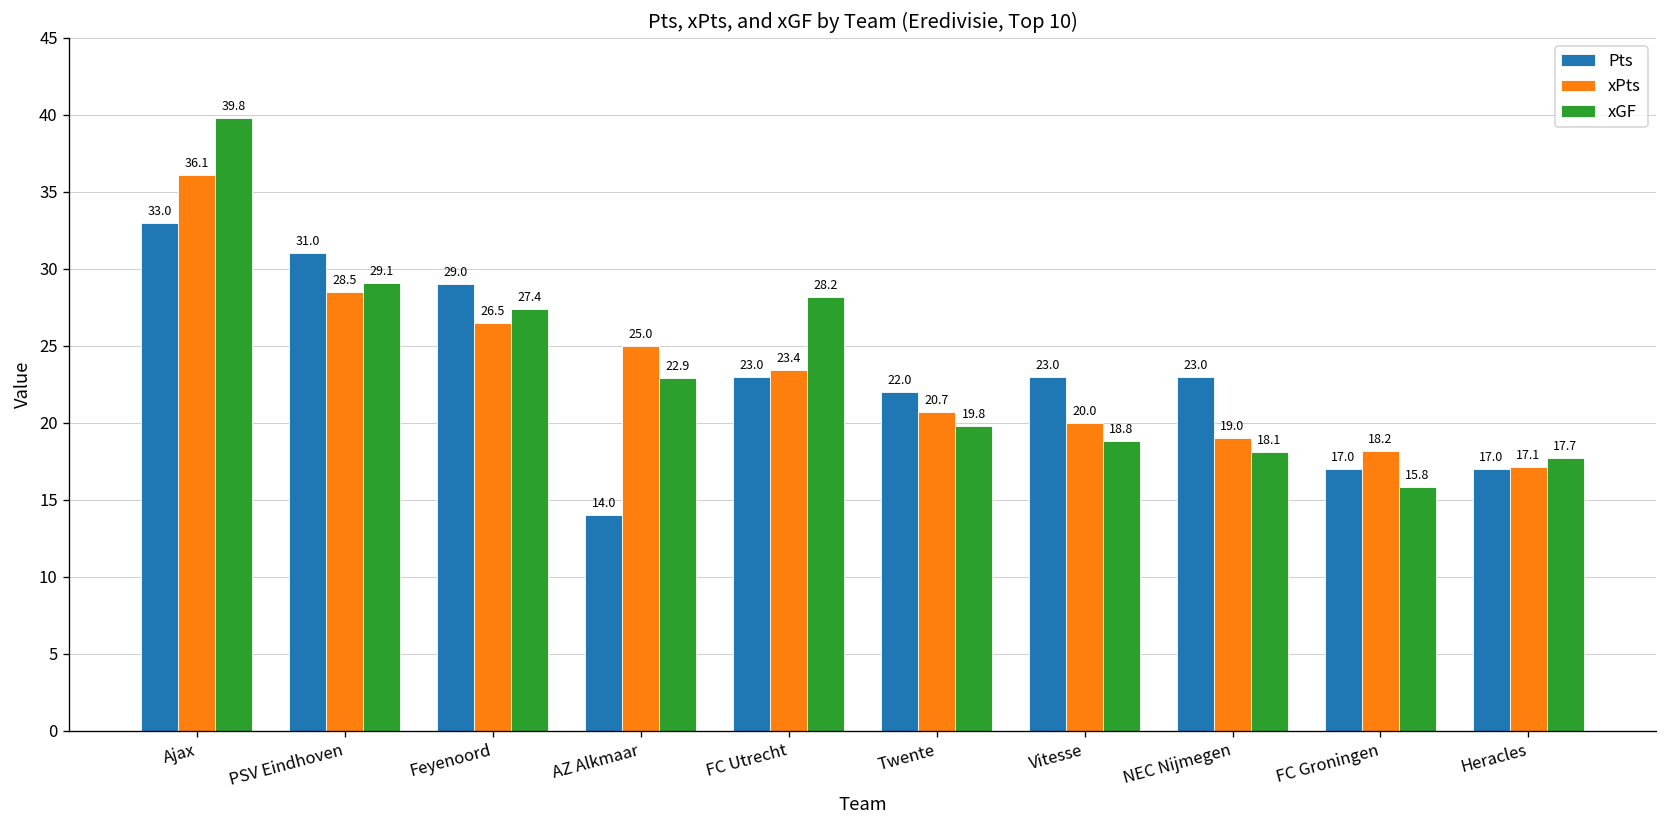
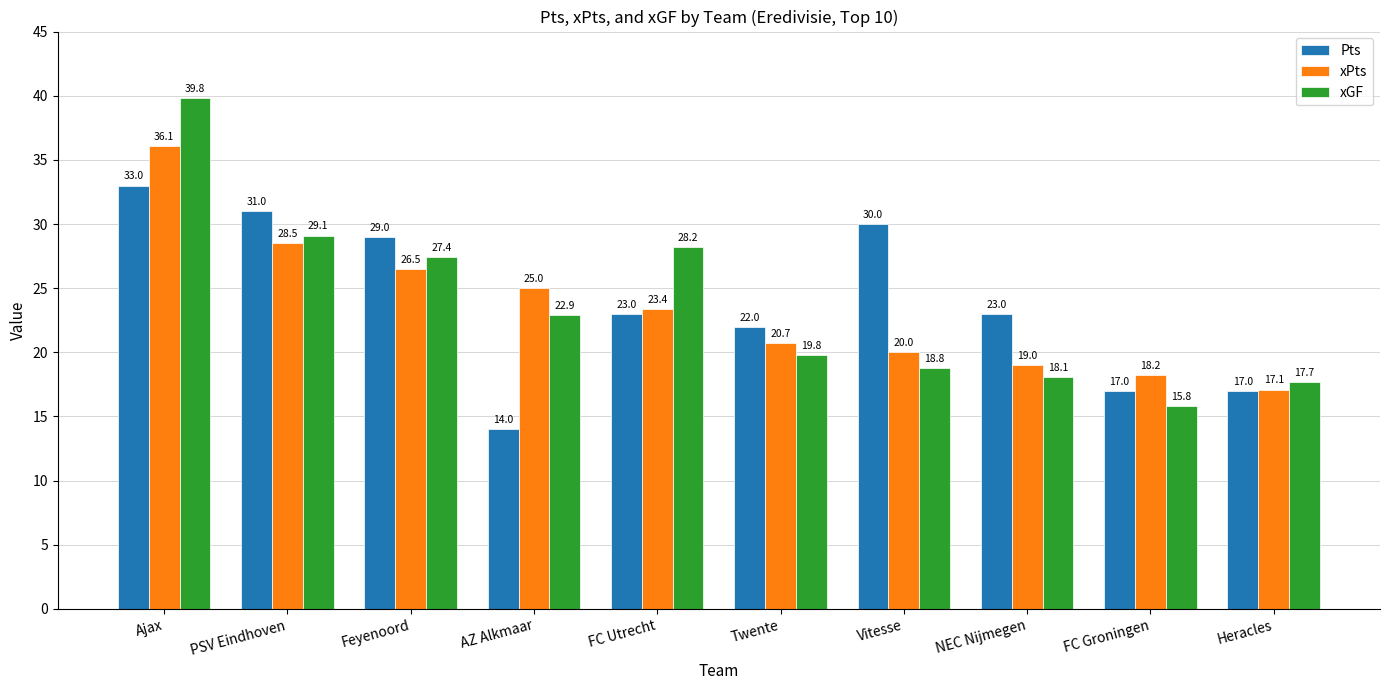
  {
    "Pts": {
      "Ajax": 33.0,
      "PSV Eindhoven": 31.0,
      "Feyenoord": 29.0,
      "AZ Alkmaar": 14.0,
      "FC Utrecht": 23.0,
      "Twente": 22.0,
-     "Vitesse": 23.0,
+     "Vitesse": 30.0,
      "NEC Nijmegen": 23.0,
      "FC Groningen": 17.0,
      "Heracles": 17.0
    },
    "xPts": {
      "Ajax": 36.1,
      "PSV Eindhoven": 28.5,
      "Feyenoord": 26.5,
      "AZ Alkmaar": 25.0,
      "FC Utrecht": 23.4,
      "Twente": 20.7,
      "Vitesse": 20.0,
      "NEC Nijmegen": 19.0,
      "FC Groningen": 18.2,
      "Heracles": 17.1
    },
    "xGF": {
      "Ajax": 39.8,
      "PSV Eindhoven": 29.1,
      "Feyenoord": 27.4,
      "AZ Alkmaar": 22.9,
      "FC Utrecht": 28.2,
      "Twente": 19.8,
      "Vitesse": 18.8,
      "NEC Nijmegen": 18.1,
      "FC Groningen": 15.8,
      "Heracles": 17.7
    }
  }
